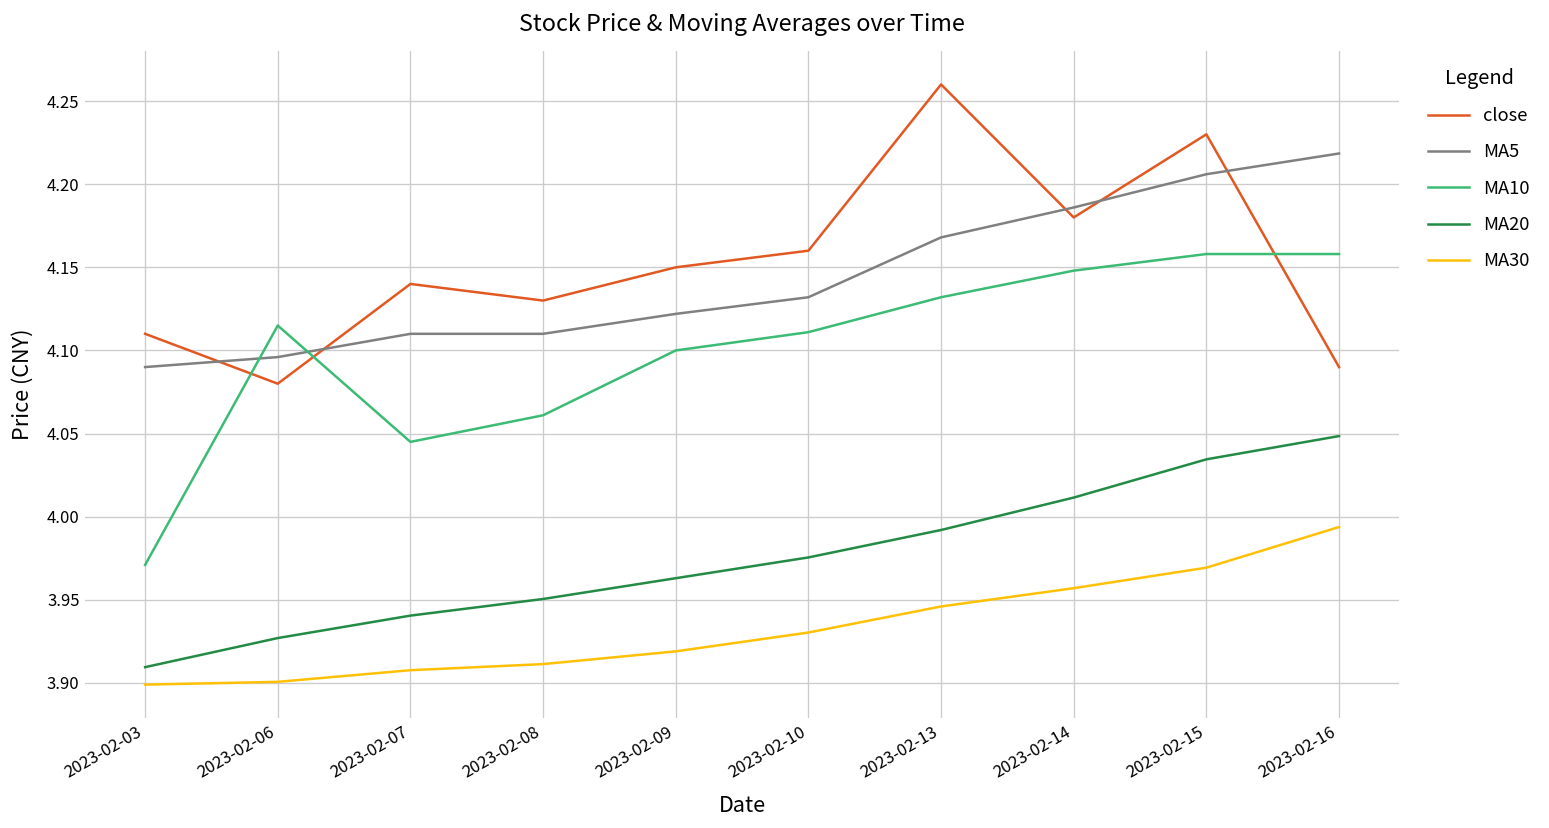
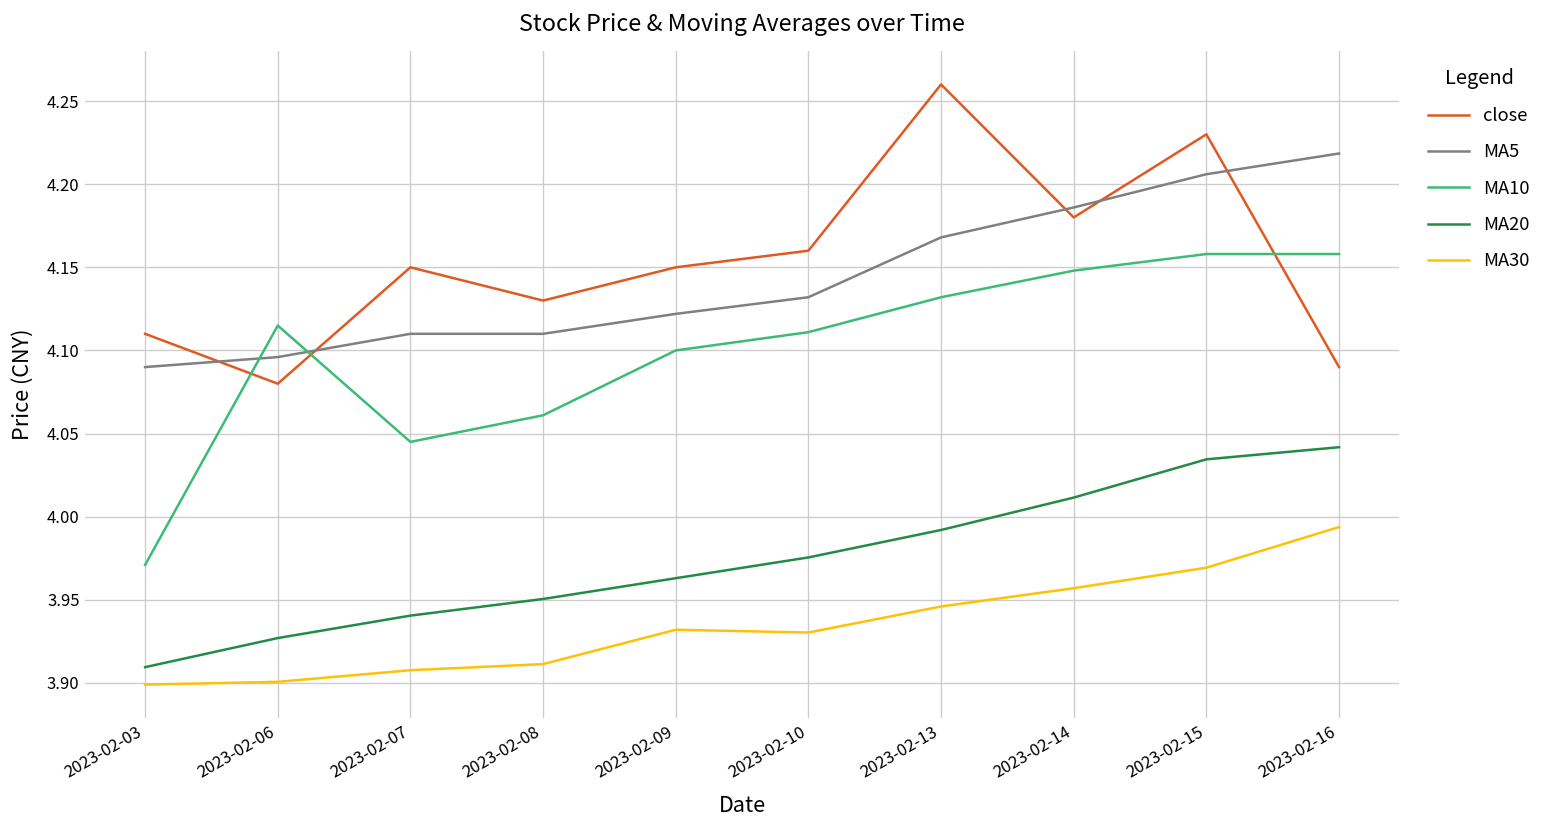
  {
    "close": {
      "2023-02-03": 4.11,
      "2023-02-06": 4.08,
-     "2023-02-07": 4.14,
+     "2023-02-07": 4.15,
      "2023-02-08": 4.13,
      "2023-02-09": 4.15,
      "2023-02-10": 4.16,
      "2023-02-13": 4.26,
      "2023-02-14": 4.18,
      "2023-02-15": 4.23,
      "2023-02-16": 4.09
    },
    "MA5": {
      "2023-02-03": 4.090,
      "2023-02-06": 4.096,
      "2023-02-07": 4.110,
      "2023-02-08": 4.110,
      "2023-02-09": 4.122,
      "2023-02-10": 4.132,
      "2023-02-13": 4.168,
      "2023-02-14": 4.186,
      "2023-02-15": 4.206,
      "2023-02-16": 4.218
    },
    "MA10": {
      "2023-02-03": 3.971,
      "2023-02-06": 4.115,
      "2023-02-07": 4.045,
      "2023-02-08": 4.061,
      "2023-02-09": 4.100,
      "2023-02-10": 4.111,
      "2023-02-13": 4.132,
      "2023-02-14": 4.148,
      "2023-02-15": 4.158,
      "2023-02-16": 4.158
    },
    "MA20": {
      "2023-02-03": 3.910,
      "2023-02-06": 3.927,
      "2023-02-07": 3.941,
      "2023-02-08": 3.951,
      "2023-02-09": 3.963,
      "2023-02-10": 3.976,
      "2023-02-13": 3.992,
      "2023-02-14": 4.012,
      "2023-02-15": 4.035,
-     "2023-02-16": 4.049
+     "2023-02-16": 4.042
    },
    "MA30": {
      "2023-02-03": 3.899,
      "2023-02-06": 3.901,
      "2023-02-07": 3.908,
      "2023-02-08": 3.911,
-     "2023-02-09": 3.919,
+     "2023-02-09": 3.932,
      "2023-02-10": 3.930,
      "2023-02-13": 3.946,
      "2023-02-14": 3.957,
      "2023-02-15": 3.969,
      "2023-02-16": 3.994
    }
  }
